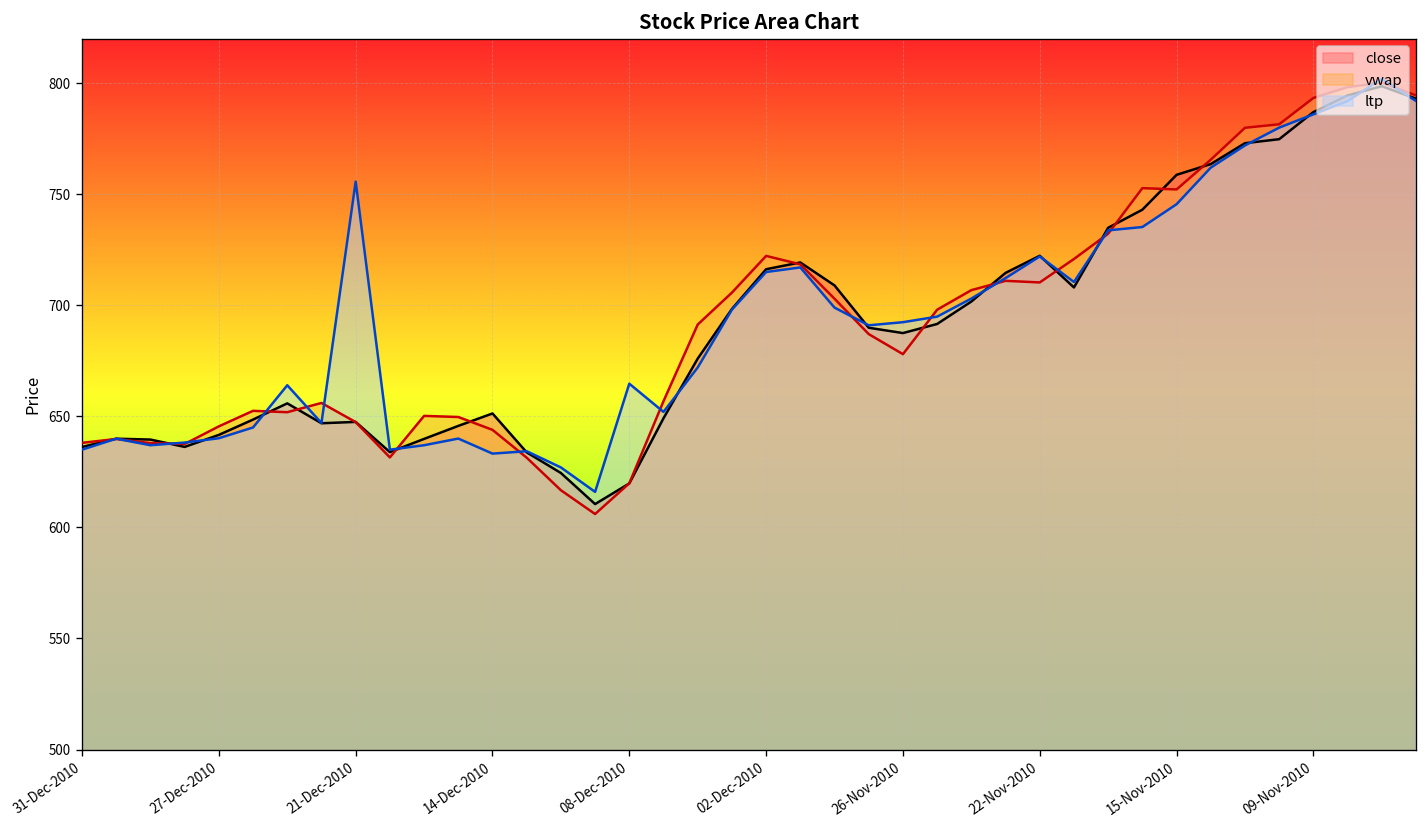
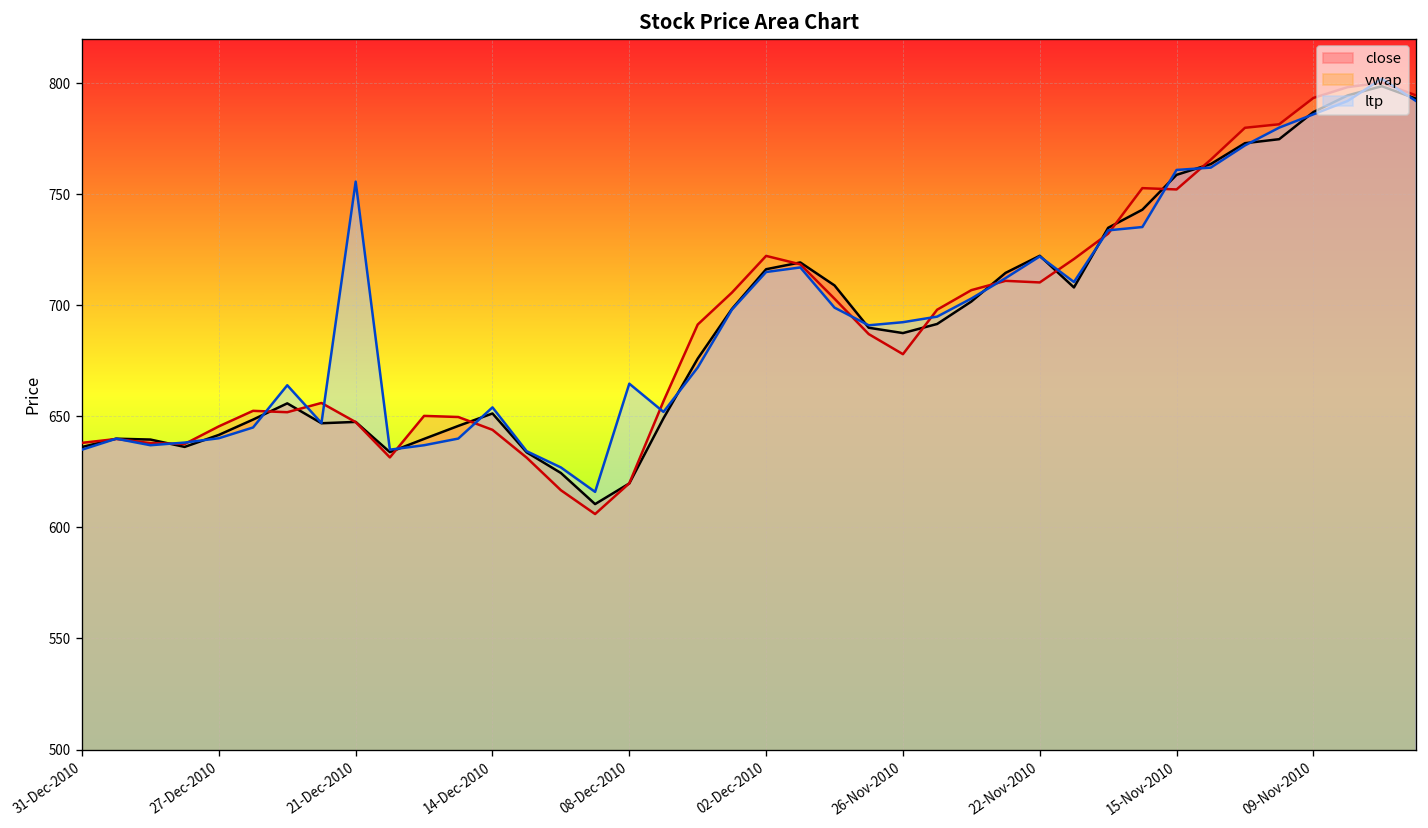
  {
    "ltp": {
      "27-Dec-2010": 640,
      "21-Dec-2010": 756,
-     "14-Dec-2010": 633,
+     "14-Dec-2010": 654,
      "08-Dec-2010": 665,
      "26-Nov-2010": 692,
-     "15-Nov-2010": 746
+     "15-Nov-2010": 761
    }
  }
